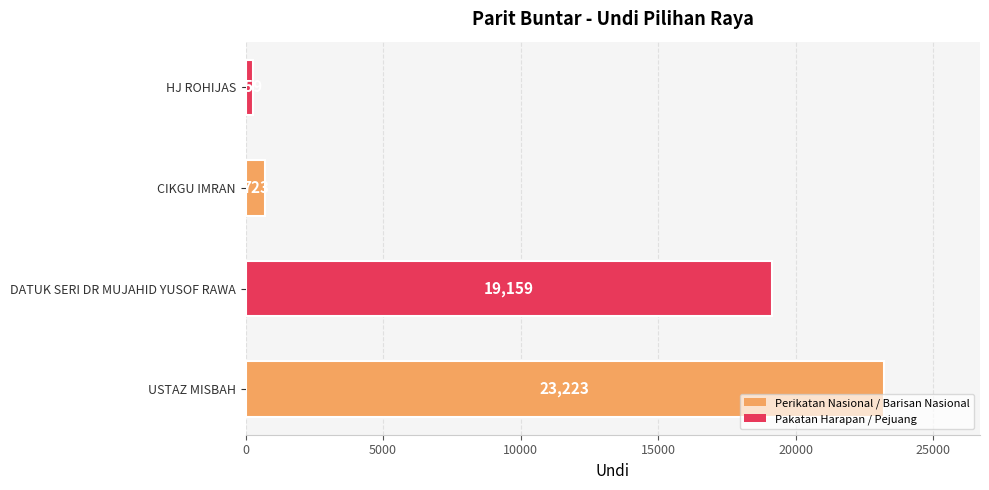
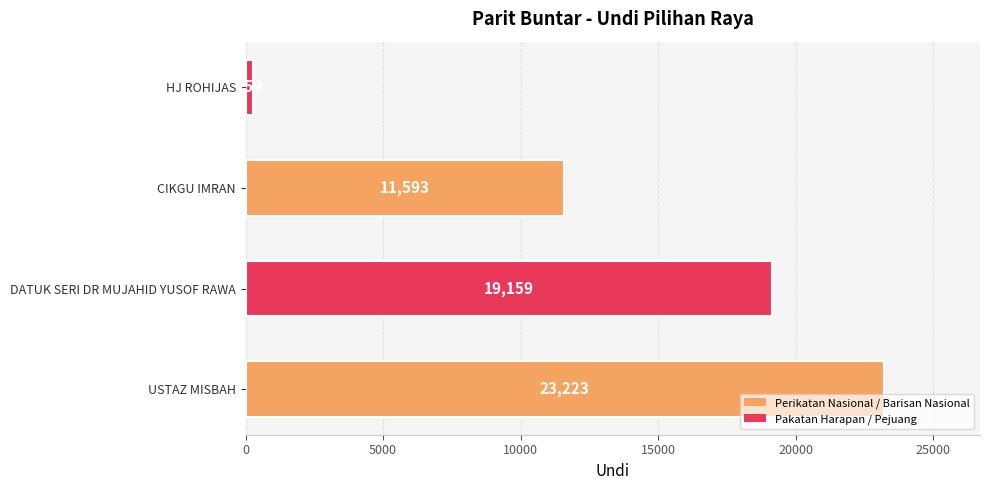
  {
-   "CIKGU IMRAN": "723",
+   "CIKGU IMRAN": "11,593",
    "DATUK SERI DR MUJAHID YUSOF RAWA": "19,159",
    "USTAZ MISBAH": "23,223"
  }
